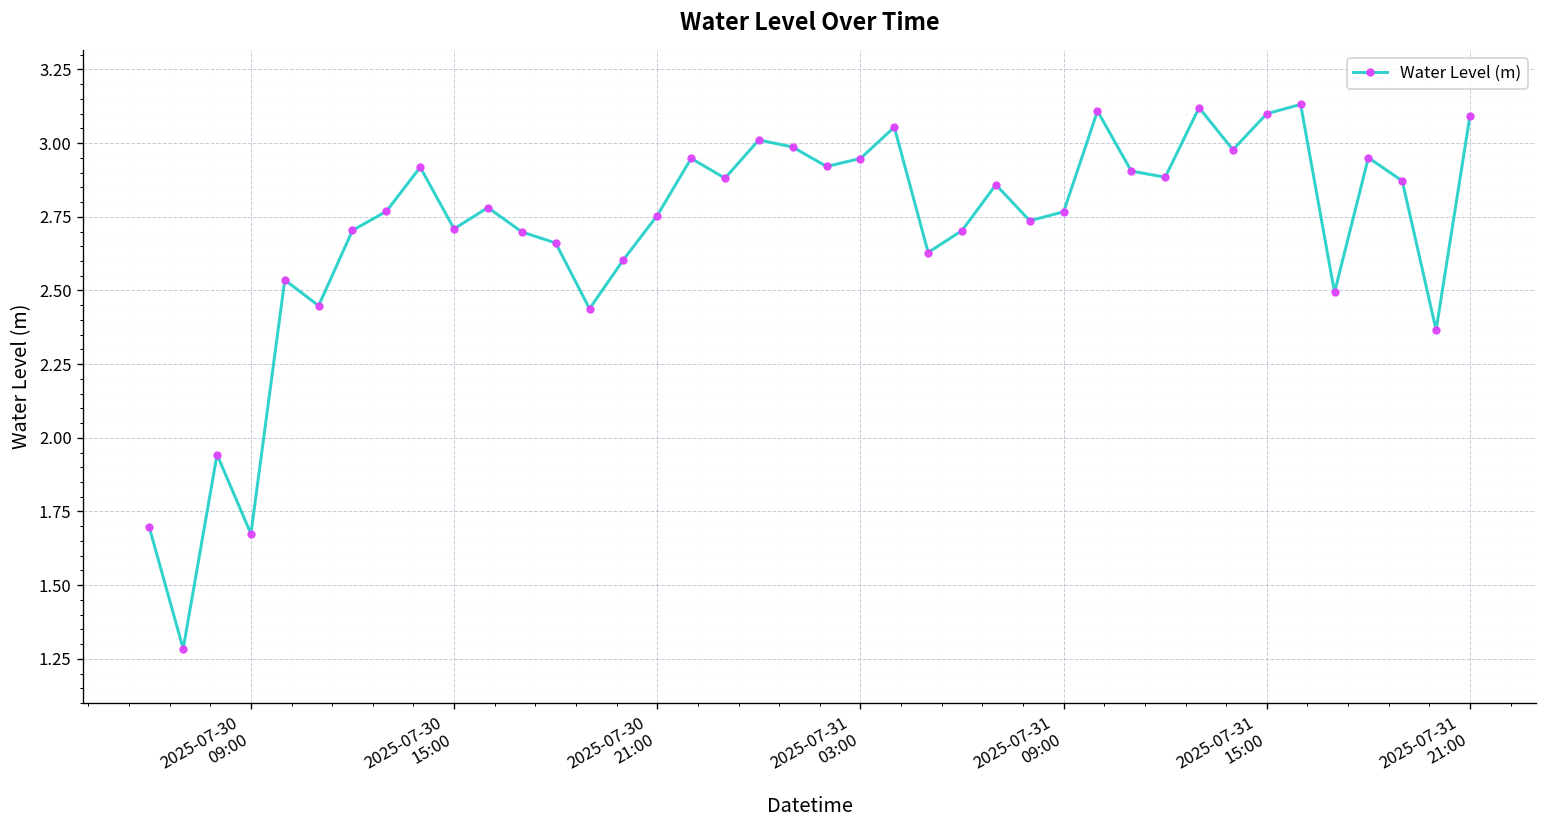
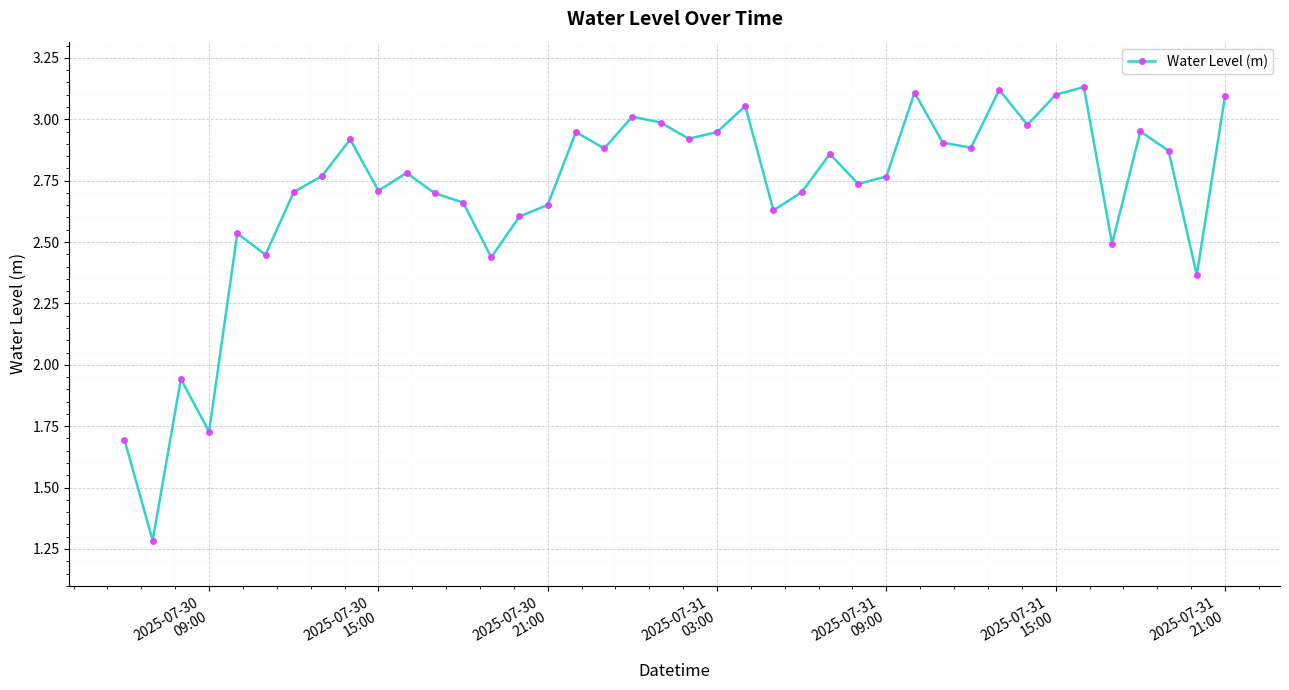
  {
-   "2025-07-30 09:00": 1.67,
+   "2025-07-30 09:00": 1.73,
    "2025-07-30 15:00": 2.71,
-   "2025-07-30 21:00": 2.75,
+   "2025-07-30 21:00": 2.65,
    "2025-07-31 03:00": 2.95,
    "2025-07-31 09:00": 2.77,
    "2025-07-31 15:00": 3.10,
    "2025-07-31 21:00": 3.09
  }
